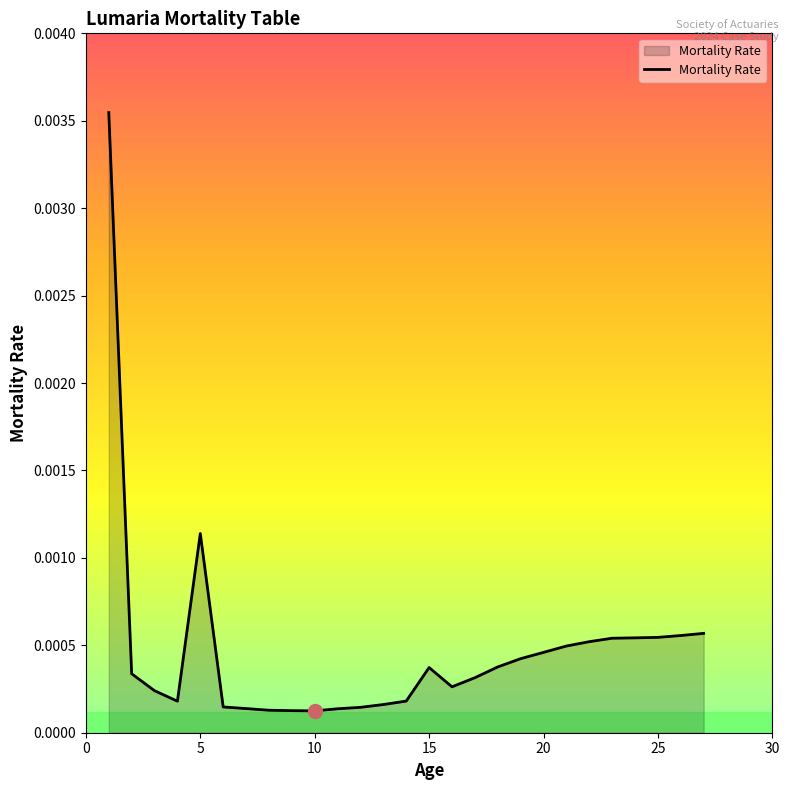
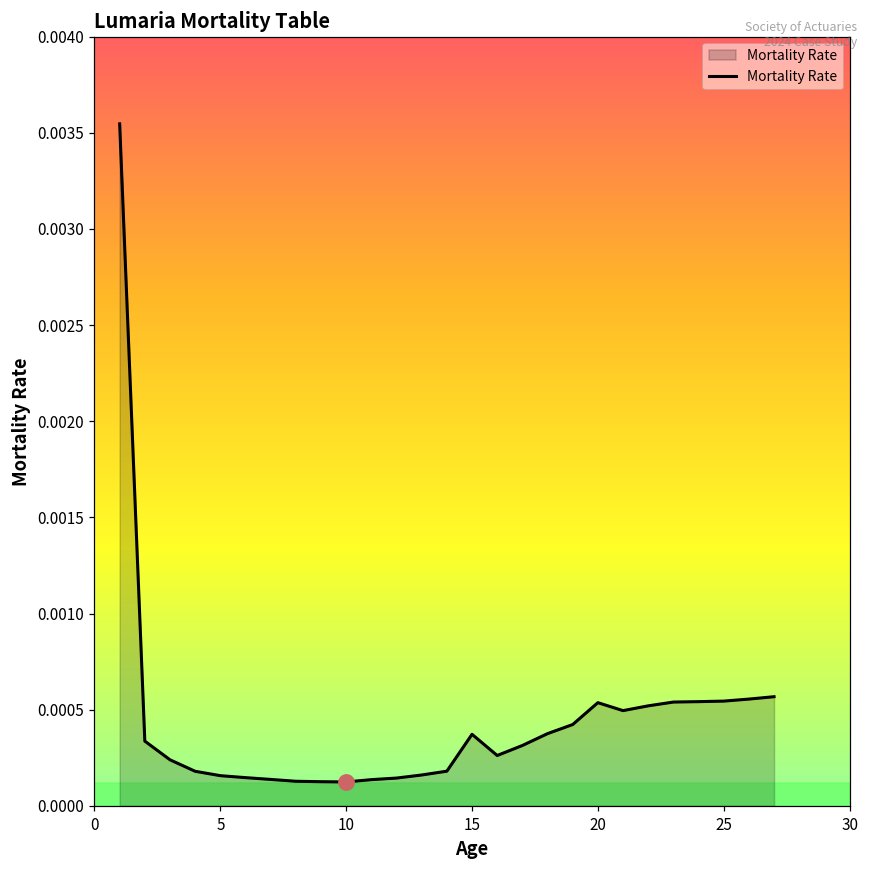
  {
    "Mortality Rate": {
-     "5": 0.00114,
+     "5": 0.00016,
      "15": 0.00037,
-     "20": 0.00046,
+     "20": 0.00054,
      "25": 0.00055
    }
  }
